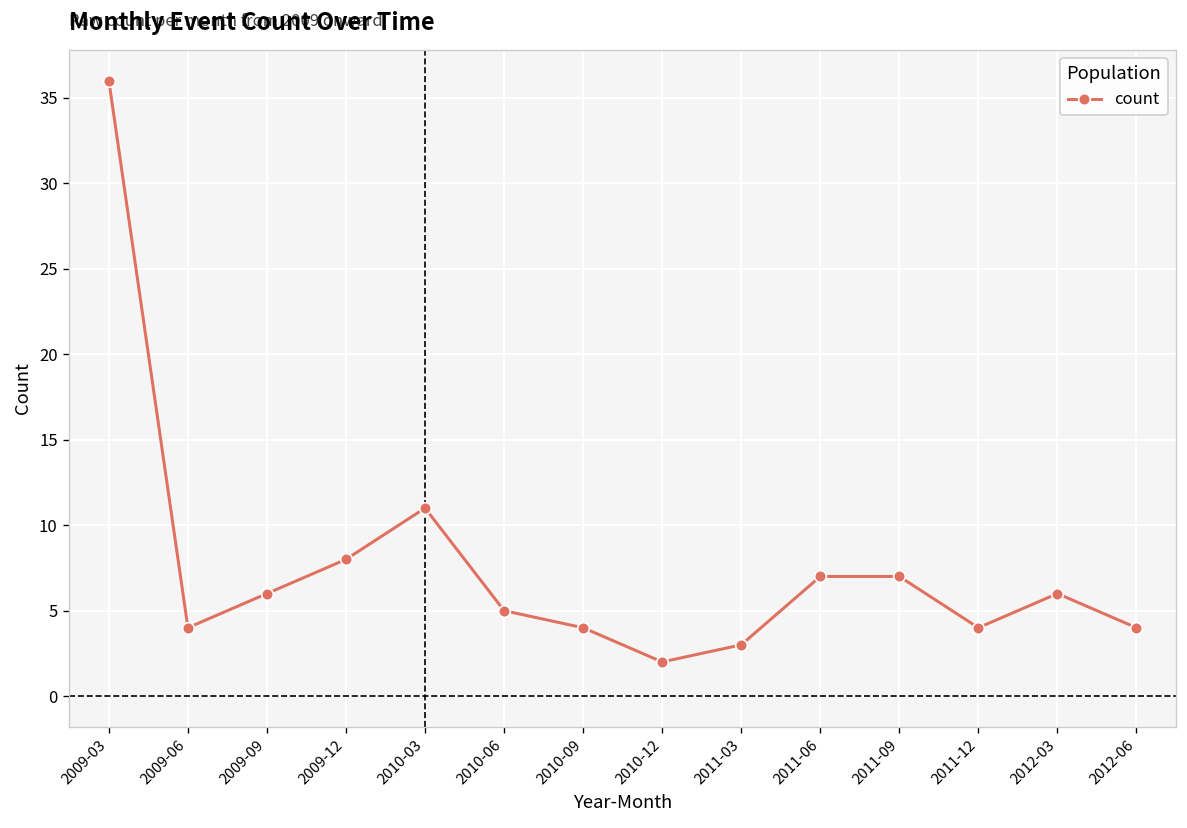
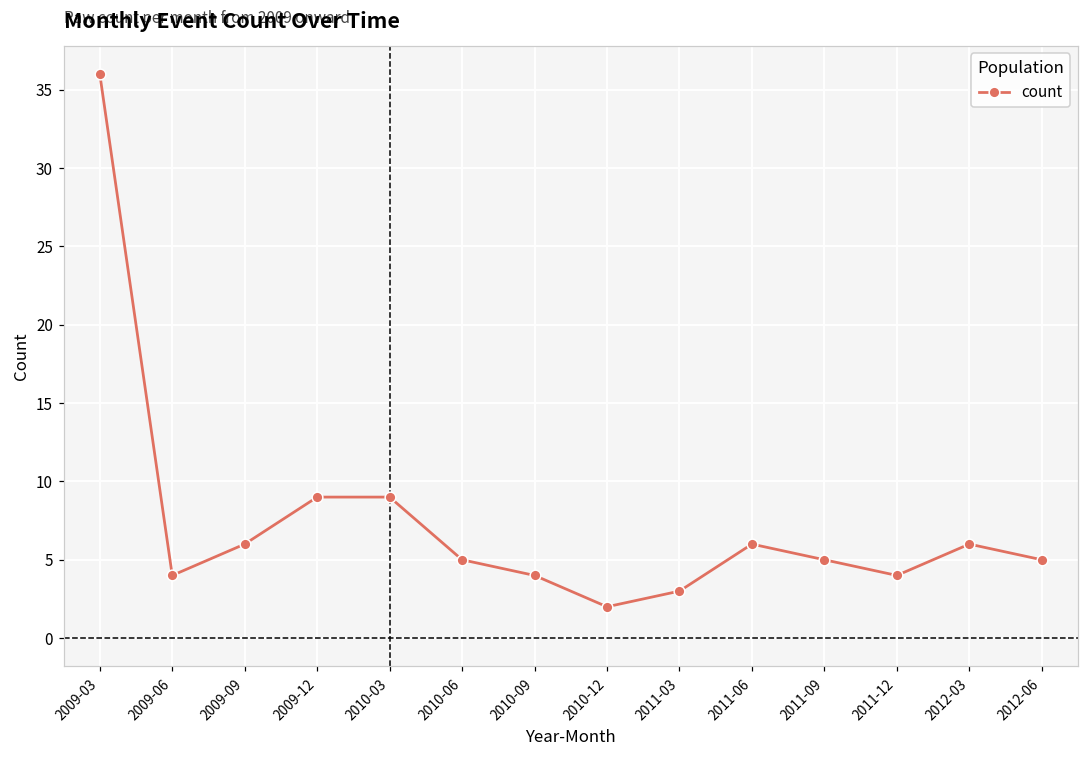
  {
    "2009-03": 36,
    "2009-06": 4,
    "2009-09": 6,
-   "2009-12": 8,
-   "2010-03": 11,
+   "2009-12": 9,
+   "2010-03": 9,
    "2010-06": 5,
    "2010-09": 4,
    "2010-12": 2,
    "2011-03": 3,
-   "2011-06": 7,
-   "2011-09": 7,
+   "2011-06": 6,
+   "2011-09": 5,
    "2011-12": 4,
    "2012-03": 6,
-   "2012-06": 4
+   "2012-06": 5
  }
